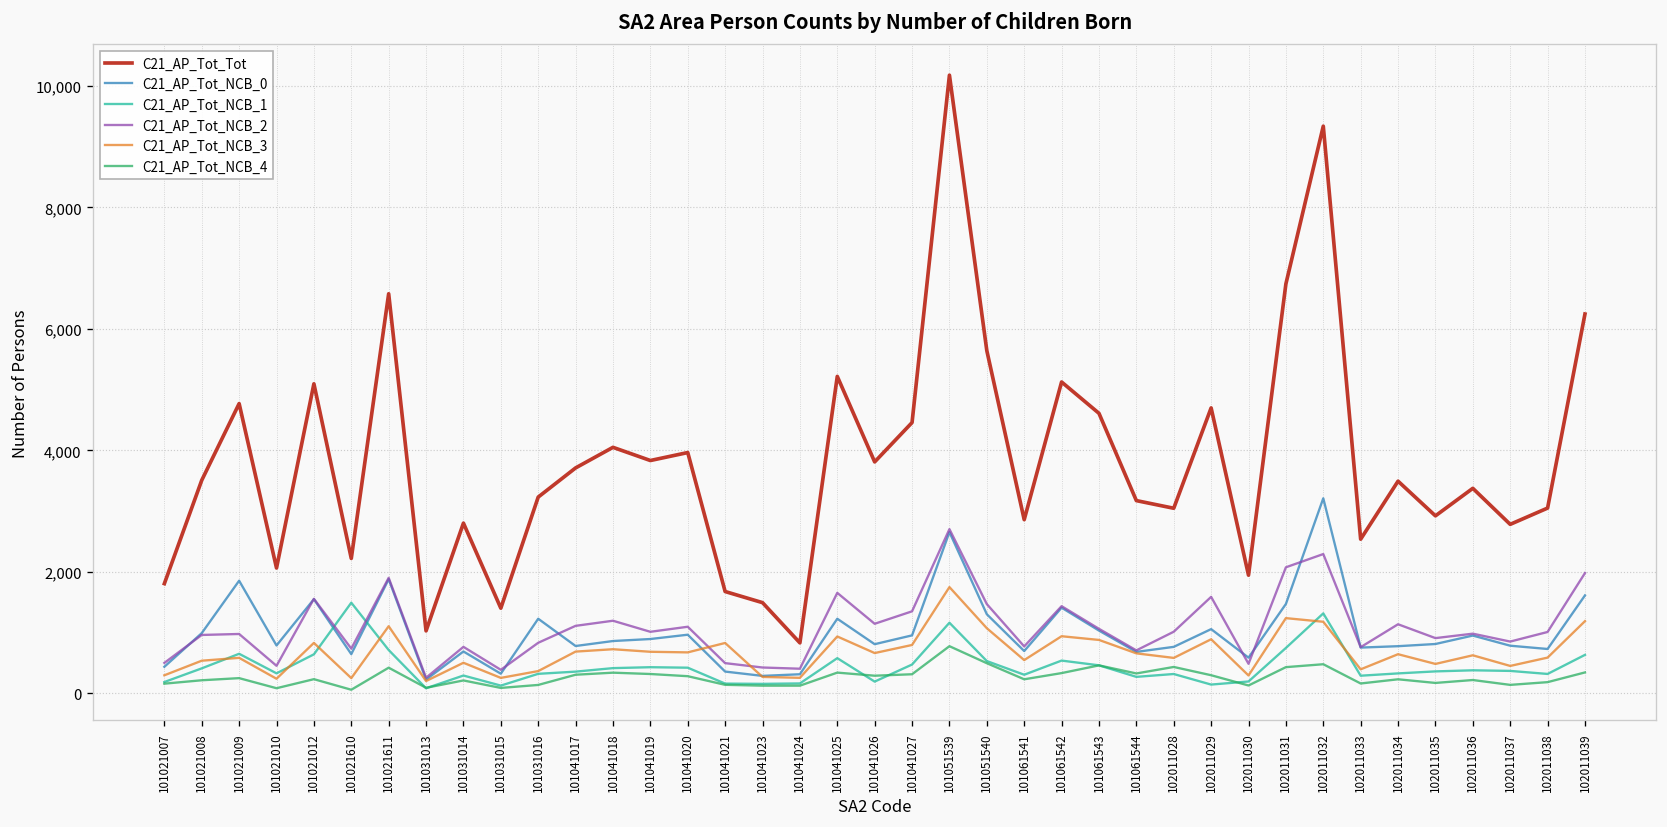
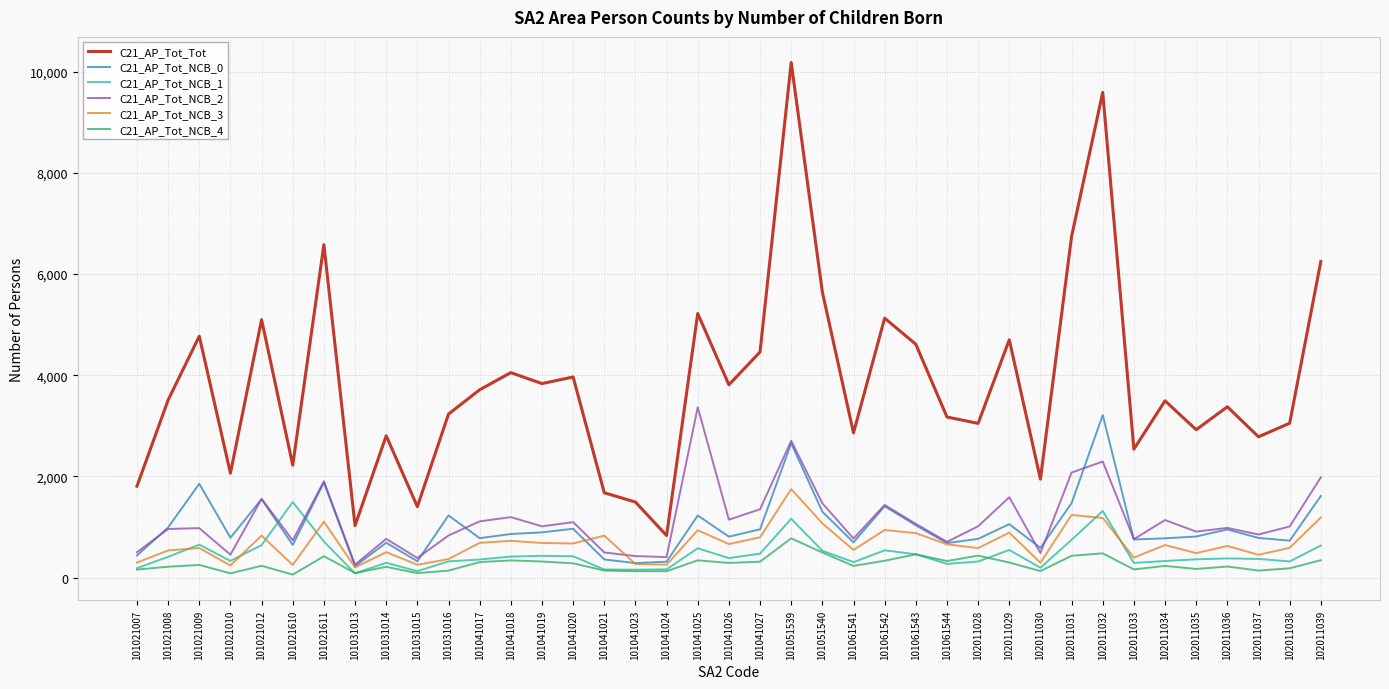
  {
    "C21_AP_Tot_Tot": {
      "101021007": "1,800",
      "101021008": "3,500",
      "101021009": "4,800",
      "101021010": "2,100",
      "101021012": "5,100",
      "101021610": "2,200",
      "101021611": "6,600",
      "101031013": "1,000",
      "101031014": "2,800",
      "101031015": "1,400",
      "101031016": "3,200",
      "101041017": "3,700",
      "101041018": "4,100",
      "101041019": "3,800",
      "101041020": "4,000",
      "101041021": "1,700",
      "101041023": "1,500",
      "101041024": "800",
      "101041025": "5,200",
      "101041026": "3,800",
      "101041027": "4,500",
      "101051539": "10,200",
      "101051540": "5,600",
      "101061541": "2,900",
      "101061542": "5,100",
      "101061543": "4,600",
      "101061544": "3,200",
      "102011028": "3,000",
      "102011029": "4,700",
      "102011030": "1,900",
      "102011031": "6,700",
-     "102011032": "9,300",
+     "102011032": "9,600",
      "102011033": "2,500",
      "102011034": "3,500",
      "102011035": "2,900",
      "102011036": "3,400",
      "102011037": "2,800",
      "102011038": "3,100",
      "102011039": "6,200"
    },
    "C21_AP_Tot_NCB_0": {
      "101021007": "400",
      "101021009": "1,900",
      "101021010": "800",
      "101021610": "600",
      "101031014": "700",
      "101031015": "300",
      "101031016": "1,200",
      "101041017": "800",
      "101041018": "900",
      "101041019": "900",
      "101041020": "1,000",
      "101041021": "400",
      "101041024": "300",
      "101041025": "1,200",
      "101041026": "800",
      "101041027": "1,000",
      "101051540": "1,300",
      "101061541": "700",
      "102011028": "800",
      "102011029": "1,100",
      "102011030": "600",
      "102011031": "1,500",
      "102011032": "3,200",
      "102011034": "800",
      "102011035": "800",
      "102011037": "800",
      "102011038": "700",
      "102011039": "1,600"
    },
    "C21_AP_Tot_NCB_1": {
      "101021008": "400",
      "101021009": "700",
      "101021010": "300",
      "101021012": "600",
      "101021610": "1,500",
      "101021611": "700",
      "101031014": "300",
      "101041017": "400",
      "101041018": "400",
      "101041019": "400",
      "101041020": "400",
      "101041025": "600",
-     "101041026": "200",
+     "101041026": "400",
      "101041027": "500",
      "101051539": "1,200",
      "101061541": "300",
      "101061542": "500",
      "101061544": "300",
      "102011028": "300",
-     "102011029": "100",
+     "102011029": "500",
      "102011030": "200",
      "102011031": "700",
      "102011032": "1,300",
      "102011033": "300",
      "102011034": "300",
      "102011035": "400",
      "102011036": "400",
      "102011037": "400",
      "102011038": "300",
      "102011039": "600"
    },
    "C21_AP_Tot_NCB_2": {
      "101021007": "500",
      "101021009": "1,000",
      "101021010": "500",
      "101021610": "700",
      "101031014": "800",
      "101031015": "400",
      "101031016": "800",
      "101041017": "1,100",
      "101041018": "1,200",
      "101041019": "1,000",
      "101041020": "1,100",
      "101041021": "500",
      "101041023": "400",
      "101041024": "400",
-     "101041025": "1,700",
+     "101041025": "3,400",
      "101041026": "1,100",
      "101041027": "1,400",
      "101051540": "1,500",
      "101061541": "800",
      "102011028": "1,000",
      "102011029": "1,600",
      "102011030": "500",
      "102011031": "2,100",
      "102011032": "2,300",
      "102011034": "1,100",
      "102011035": "900",
      "102011037": "900",
      "102011038": "1,000",
      "102011039": "2,000"
    },
    "C21_AP_Tot_NCB_3": {
      "101021007": "300",
      "101021008": "500",
      "101021009": "600",
      "101021010": "200",
      "101021012": "800",
      "101021610": "300",
      "101021611": "1,100",
      "101031014": "500",
      "101031015": "300",
      "101041017": "700",
      "101041018": "700",
      "101041019": "700",
      "101041020": "700",
      "101041021": "800",
      "101041024": "300",
      "101041025": "900",
      "101041026": "700",
      "101041027": "800",
      "101051539": "1,800",
      "101051540": "1,100",
      "101061541": "500",
      "101061542": "900",
      "101061543": "900",
      "102011028": "600",
      "102011029": "900",
      "102011030": "300",
      "102011031": "1,200",
      "102011032": "1,200",
      "102011033": "400",
      "102011034": "600",
      "102011035": "500",
      "102011036": "600",
      "102011037": "500",
      "102011038": "600",
      "102011039": "1,200"
    },
    "C21_AP_Tot_NCB_4": {
      "101021008": "200",
      "101021009": "300",
      "101021010": "100",
      "101021012": "200",
      "101021610": "100",
      "101021611": "400",
      "101031014": "200",
      "101031016": "100",
      "101041017": "300",
      "101041018": "300",
      "101041019": "300",
      "101041020": "300",
      "101041025": "300",
      "101041026": "300",
      "101041027": "300",
      "101051539": "800",
      "101061541": "200",
      "101061542": "300",
      "101061544": "300",
      "102011028": "400",
      "102011029": "300",
      "102011030": "100",
      "102011031": "400",
      "102011032": "500",
      "102011033": "200",
      "102011034": "200",
      "102011035": "200",
      "102011036": "200",
      "102011037": "100",
      "102011038": "200",
      "102011039": "300"
    }
  }
